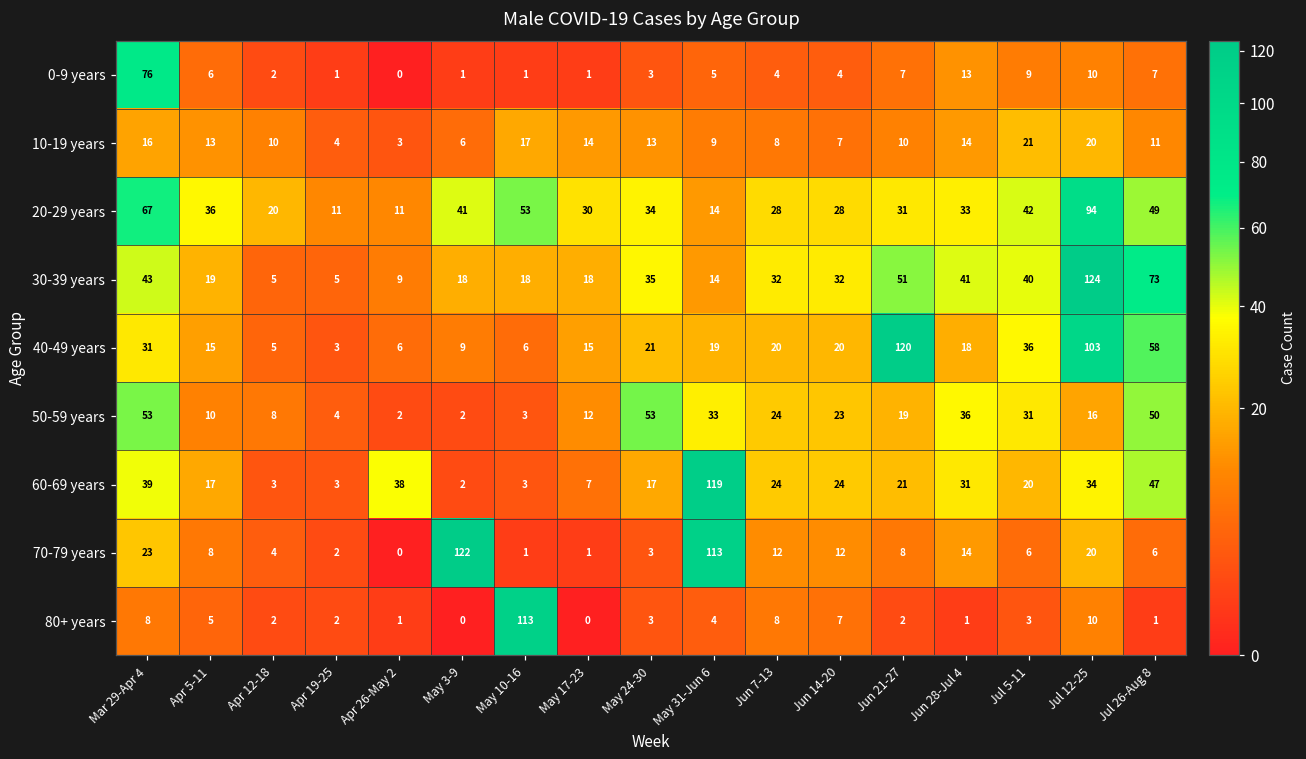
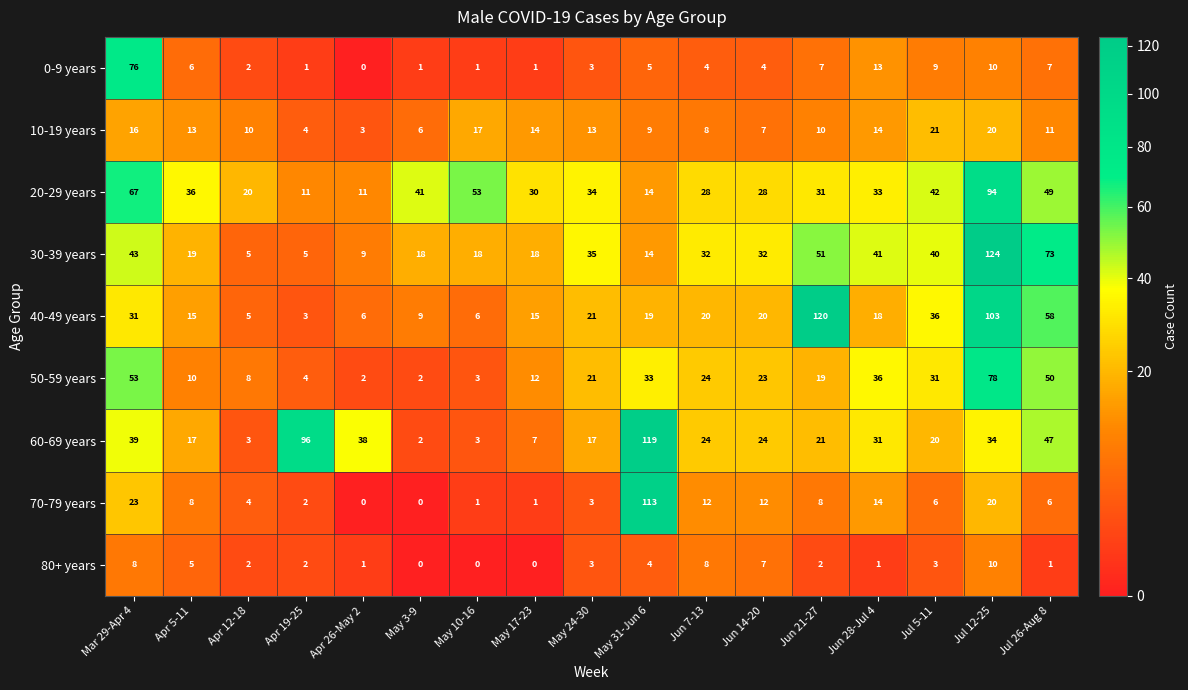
  {
    "0-9 years": {
      "Mar 29-Apr 4": 76,
      "Apr 5-11": 6,
      "Apr 12-18": 2,
      "Apr 19-25": 1,
      "Apr 26-May 2": 0,
      "May 3-9": 1,
      "May 10-16": 1,
      "May 17-23": 1,
      "May 24-30": 3,
      "May 31-Jun 6": 5,
      "Jun 7-13": 4,
      "Jun 14-20": 4,
      "Jun 21-27": 7,
      "Jun 28-Jul 4": 13,
      "Jul 5-11": 9,
      "Jul 12-25": 10,
      "Jul 26-Aug 8": 7
    },
    "10-19 years": {
      "Mar 29-Apr 4": 16,
      "Apr 5-11": 13,
      "Apr 12-18": 10,
      "Apr 19-25": 4,
      "Apr 26-May 2": 3,
      "May 3-9": 6,
      "May 10-16": 17,
      "May 17-23": 14,
      "May 24-30": 13,
      "May 31-Jun 6": 9,
      "Jun 7-13": 8,
      "Jun 14-20": 7,
      "Jun 21-27": 10,
      "Jun 28-Jul 4": 14,
      "Jul 5-11": 21,
      "Jul 12-25": 20,
      "Jul 26-Aug 8": 11
    },
    "20-29 years": {
      "Mar 29-Apr 4": 67,
      "Apr 5-11": 36,
      "Apr 12-18": 20,
      "Apr 19-25": 11,
      "Apr 26-May 2": 11,
      "May 3-9": 41,
      "May 10-16": 53,
      "May 17-23": 30,
      "May 24-30": 34,
      "May 31-Jun 6": 14,
      "Jun 7-13": 28,
      "Jun 14-20": 28,
      "Jun 21-27": 31,
      "Jun 28-Jul 4": 33,
      "Jul 5-11": 42,
      "Jul 12-25": 94,
      "Jul 26-Aug 8": 49
    },
    "30-39 years": {
      "Mar 29-Apr 4": 43,
      "Apr 5-11": 19,
      "Apr 12-18": 5,
      "Apr 19-25": 5,
      "Apr 26-May 2": 9,
      "May 3-9": 18,
      "May 10-16": 18,
      "May 17-23": 18,
      "May 24-30": 35,
      "May 31-Jun 6": 14,
      "Jun 7-13": 32,
      "Jun 14-20": 32,
      "Jun 21-27": 51,
      "Jun 28-Jul 4": 41,
      "Jul 5-11": 40,
      "Jul 12-25": 124,
      "Jul 26-Aug 8": 73
    },
    "40-49 years": {
      "Mar 29-Apr 4": 31,
      "Apr 5-11": 15,
      "Apr 12-18": 5,
      "Apr 19-25": 3,
      "Apr 26-May 2": 6,
      "May 3-9": 9,
      "May 10-16": 6,
      "May 17-23": 15,
      "May 24-30": 21,
      "May 31-Jun 6": 19,
      "Jun 7-13": 20,
      "Jun 14-20": 20,
      "Jun 21-27": 120,
      "Jun 28-Jul 4": 18,
      "Jul 5-11": 36,
      "Jul 12-25": 103,
      "Jul 26-Aug 8": 58
    },
    "50-59 years": {
      "Mar 29-Apr 4": 53,
      "Apr 5-11": 10,
      "Apr 12-18": 8,
      "Apr 19-25": 4,
      "Apr 26-May 2": 2,
      "May 3-9": 2,
      "May 10-16": 3,
      "May 17-23": 12,
-     "May 24-30": 53,
+     "May 24-30": 21,
      "May 31-Jun 6": 33,
      "Jun 7-13": 24,
      "Jun 14-20": 23,
      "Jun 21-27": 19,
      "Jun 28-Jul 4": 36,
      "Jul 5-11": 31,
-     "Jul 12-25": 16,
+     "Jul 12-25": 78,
      "Jul 26-Aug 8": 50
    },
    "60-69 years": {
      "Mar 29-Apr 4": 39,
      "Apr 5-11": 17,
      "Apr 12-18": 3,
-     "Apr 19-25": 3,
+     "Apr 19-25": 96,
      "Apr 26-May 2": 38,
      "May 3-9": 2,
      "May 10-16": 3,
      "May 17-23": 7,
      "May 24-30": 17,
      "May 31-Jun 6": 119,
      "Jun 7-13": 24,
      "Jun 14-20": 24,
      "Jun 21-27": 21,
      "Jun 28-Jul 4": 31,
      "Jul 5-11": 20,
      "Jul 12-25": 34,
      "Jul 26-Aug 8": 47
    },
    "70-79 years": {
      "Mar 29-Apr 4": 23,
      "Apr 5-11": 8,
      "Apr 12-18": 4,
      "Apr 19-25": 2,
      "Apr 26-May 2": 0,
-     "May 3-9": 122,
+     "May 3-9": 0,
      "May 10-16": 1,
      "May 17-23": 1,
      "May 24-30": 3,
      "May 31-Jun 6": 113,
      "Jun 7-13": 12,
      "Jun 14-20": 12,
      "Jun 21-27": 8,
      "Jun 28-Jul 4": 14,
      "Jul 5-11": 6,
      "Jul 12-25": 20,
      "Jul 26-Aug 8": 6
    },
    "80+ years": {
      "Mar 29-Apr 4": 8,
      "Apr 5-11": 5,
      "Apr 12-18": 2,
      "Apr 19-25": 2,
      "Apr 26-May 2": 1,
      "May 3-9": 0,
-     "May 10-16": 113,
+     "May 10-16": 0,
      "May 17-23": 0,
      "May 24-30": 3,
      "May 31-Jun 6": 4,
      "Jun 7-13": 8,
      "Jun 14-20": 7,
      "Jun 21-27": 2,
      "Jun 28-Jul 4": 1,
      "Jul 5-11": 3,
      "Jul 12-25": 10,
      "Jul 26-Aug 8": 1
    }
  }
